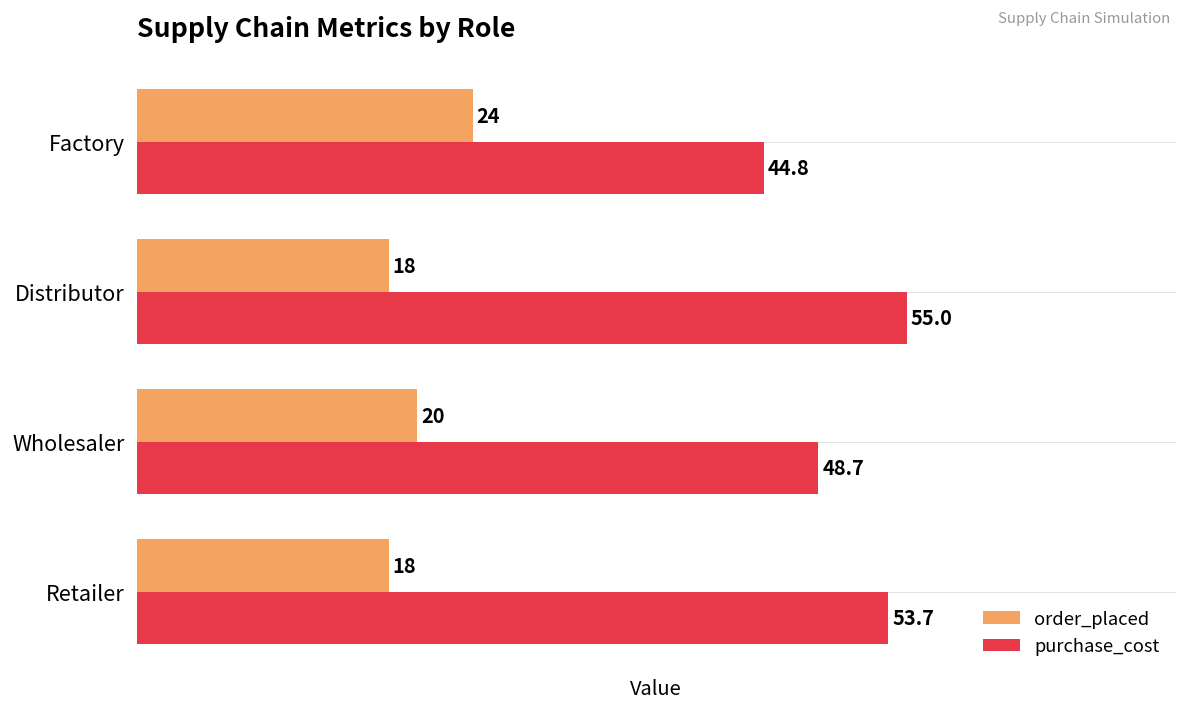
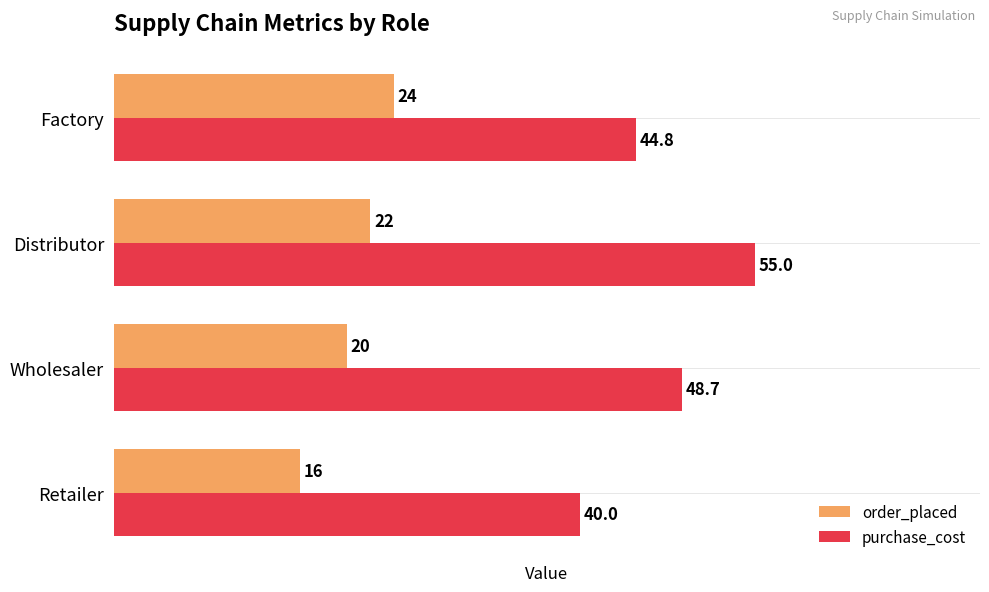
  {
    "order_placed": {
      "Factory": 24,
-     "Distributor": 18,
+     "Distributor": 22,
      "Wholesaler": 20,
-     "Retailer": 18
+     "Retailer": 16
    },
    "purchase_cost": {
      "Factory": 44.8,
      "Distributor": 55.0,
      "Wholesaler": 48.7,
-     "Retailer": 53.7
+     "Retailer": 40.0
    }
  }
